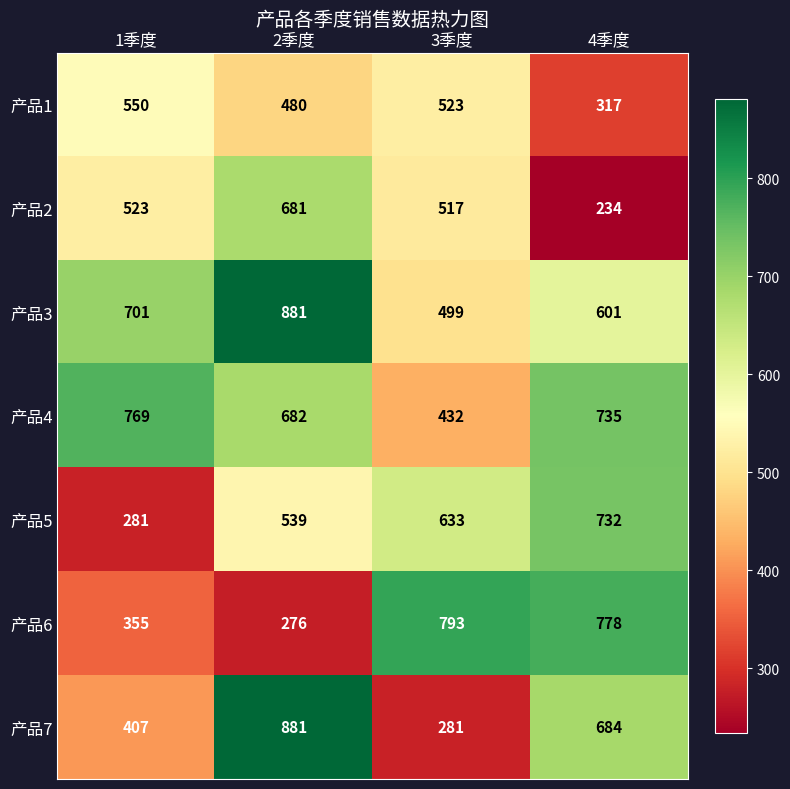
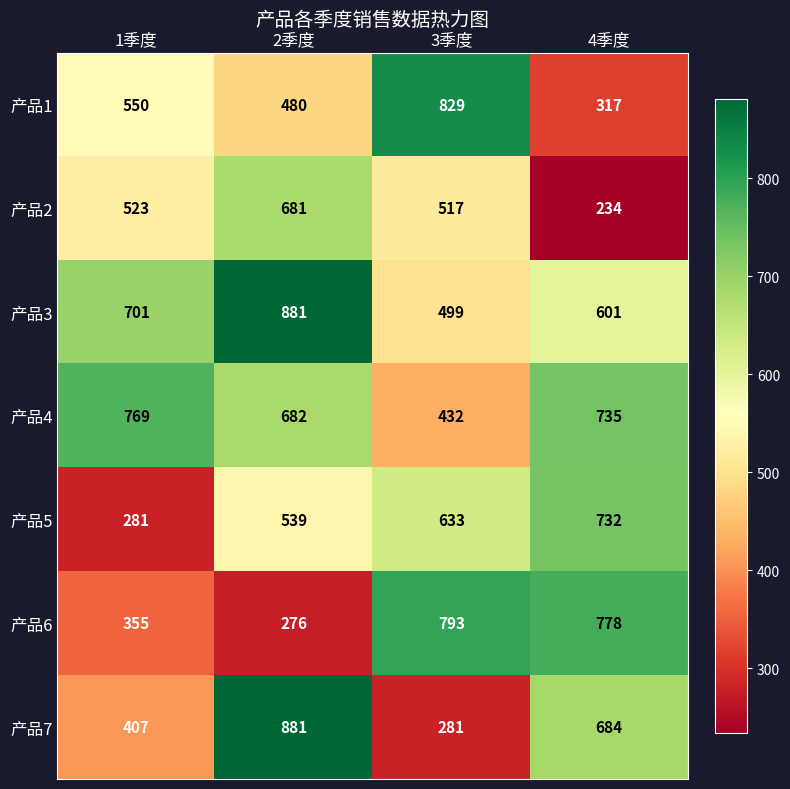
  {
    "产品1": {
      "1季度": 550,
      "2季度": 480,
-     "3季度": 523,
+     "3季度": 829,
      "4季度": 317
    },
    "产品2": {
      "1季度": 523,
      "2季度": 681,
      "3季度": 517,
      "4季度": 234
    },
    "产品3": {
      "1季度": 701,
      "2季度": 881,
      "3季度": 499,
      "4季度": 601
    },
    "产品4": {
      "1季度": 769,
      "2季度": 682,
      "3季度": 432,
      "4季度": 735
    },
    "产品5": {
      "1季度": 281,
      "2季度": 539,
      "3季度": 633,
      "4季度": 732
    },
    "产品6": {
      "1季度": 355,
      "2季度": 276,
      "3季度": 793,
      "4季度": 778
    },
    "产品7": {
      "1季度": 407,
      "2季度": 881,
      "3季度": 281,
      "4季度": 684
    }
  }
